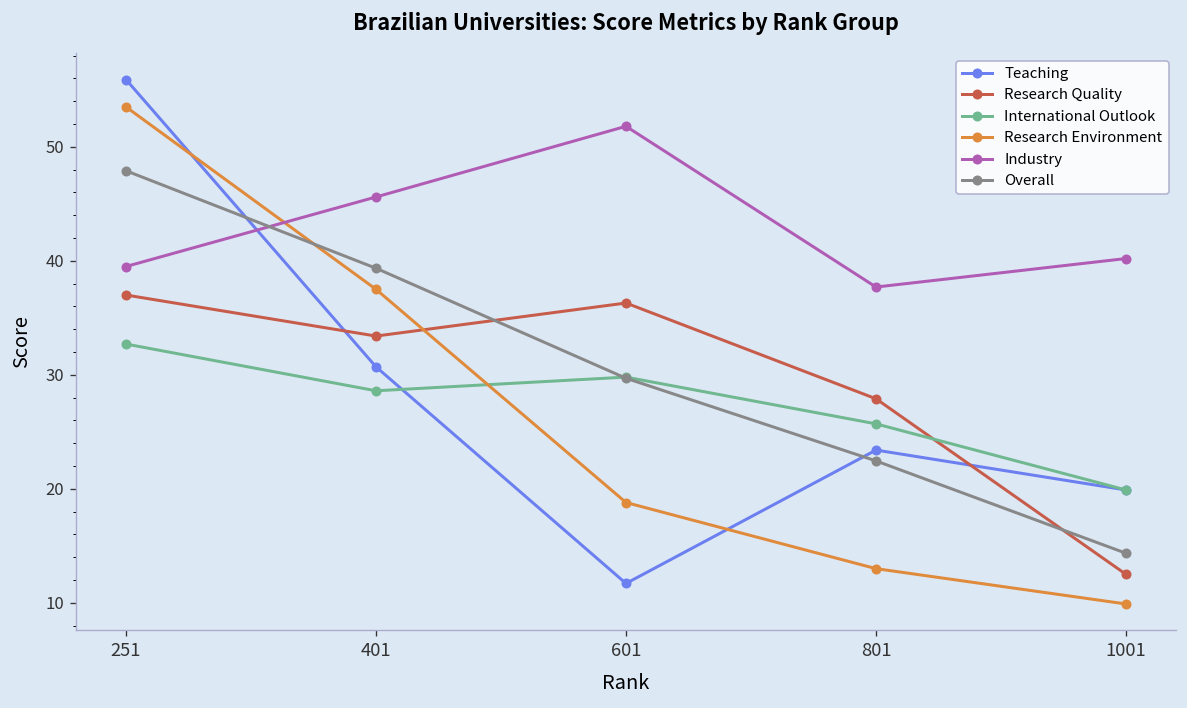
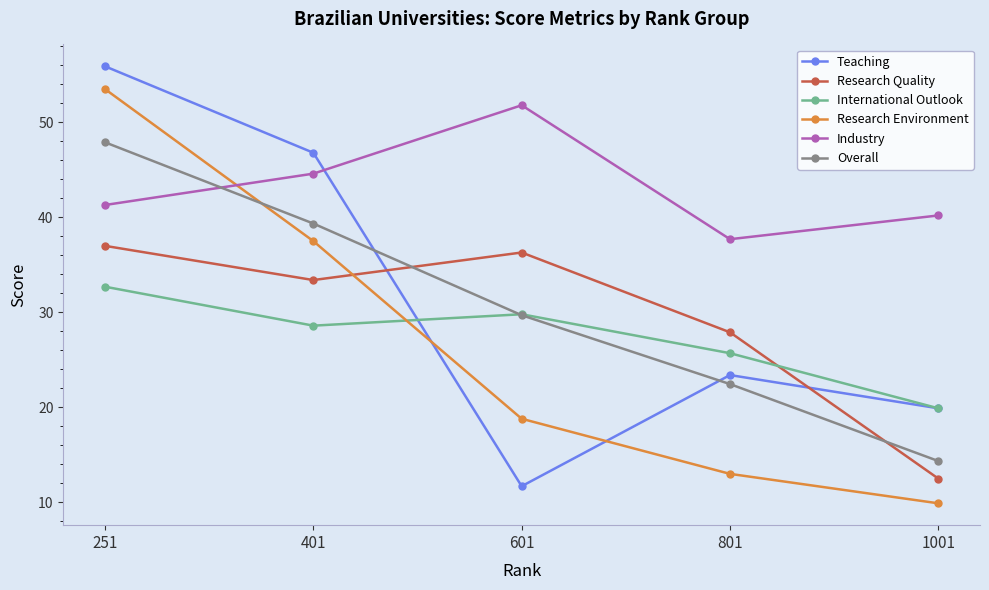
  {
    "Teaching": {
      "251": 56,
-     "401": 31,
+     "401": 47,
      "601": 12,
      "801": 23
    },
    "Industry": {
-     "251": 40,
-     "401": 46,
+     "251": 41,
+     "401": 45,
      "601": 52,
      "801": 38,
      "1001": 40
    }
  }
